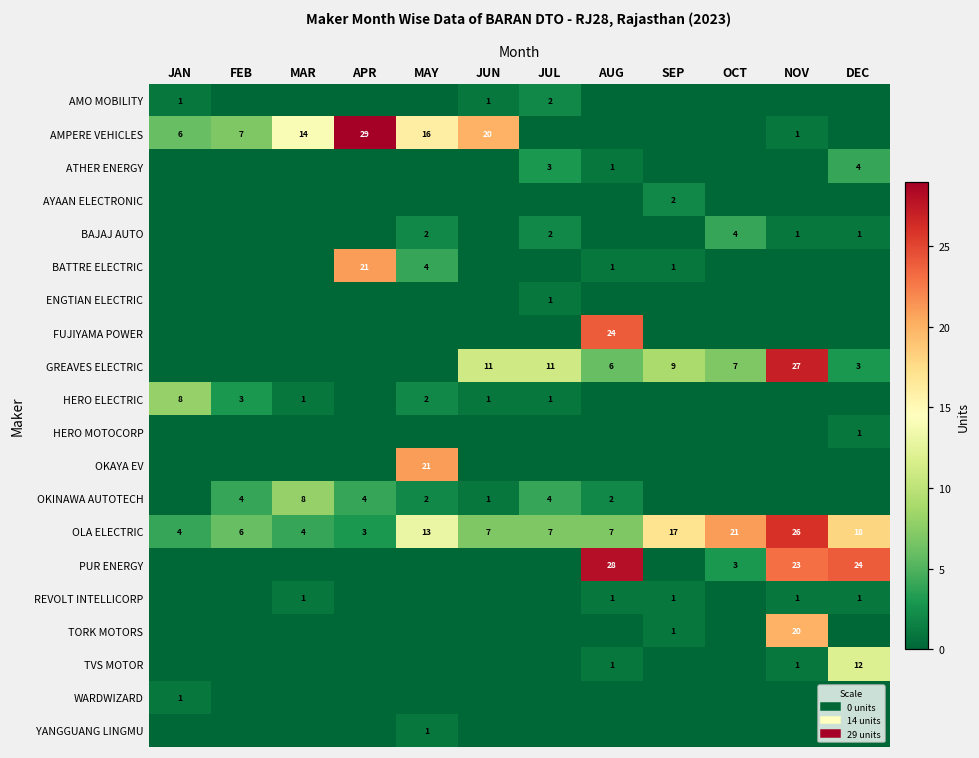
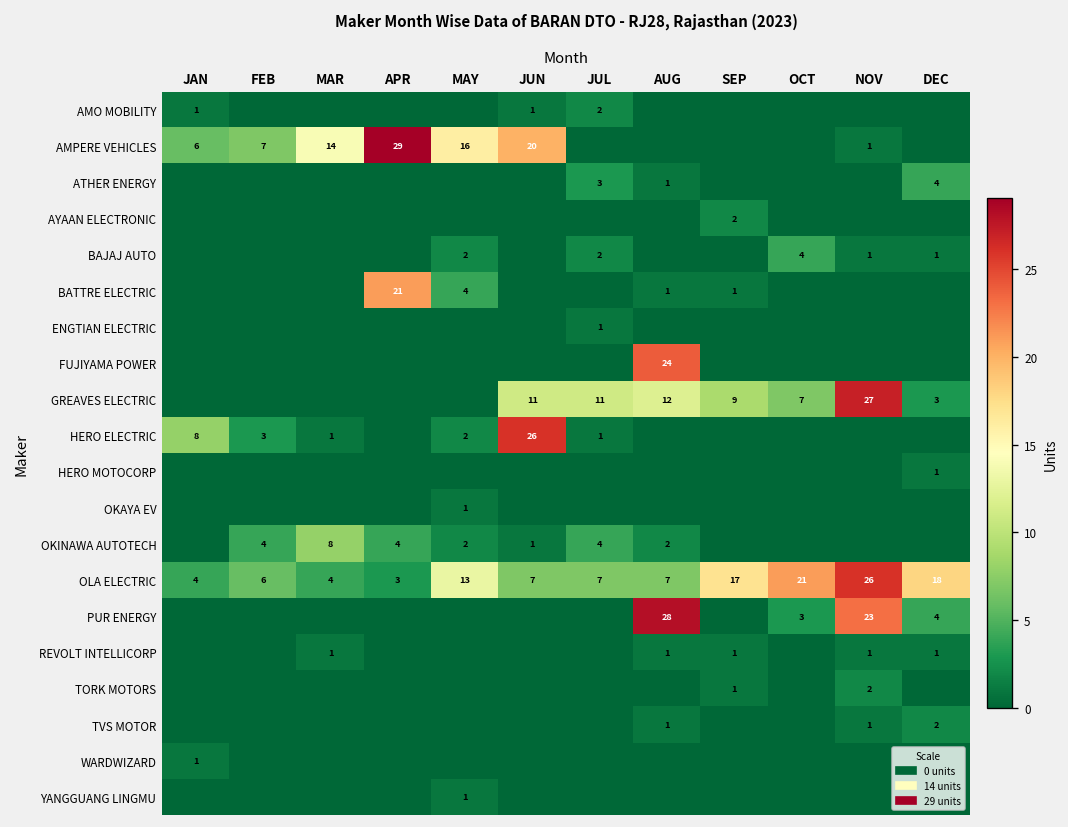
  {
    "AMO MOBILITY": {
      "JAN": 1,
      "JUN": 1,
      "JUL": 2
    },
    "AMPERE VEHICLES": {
      "JAN": 6,
      "FEB": 7,
      "MAR": 14,
      "APR": 29,
      "MAY": 16,
      "JUN": 20,
      "NOV": 1
    },
    "ATHER ENERGY": {
      "JUL": 3,
      "AUG": 1,
      "DEC": 4
    },
    "AYAAN ELECTRONIC": {
      "SEP": 2
    },
    "BAJAJ AUTO": {
      "MAY": 2,
      "JUL": 2,
      "OCT": 4,
      "NOV": 1,
      "DEC": 1
    },
    "BATTRE ELECTRIC": {
      "APR": 21,
      "MAY": 4,
      "AUG": 1,
      "SEP": 1
    },
    "ENGTIAN ELECTRIC": {
      "JUL": 1
    },
    "FUJIYAMA POWER": {
      "AUG": 24
    },
    "GREAVES ELECTRIC": {
      "JUN": 11,
      "JUL": 11,
-     "AUG": 6,
+     "AUG": 12,
      "SEP": 9,
      "OCT": 7,
      "NOV": 27,
      "DEC": 3
    },
    "HERO ELECTRIC": {
      "JAN": 8,
      "FEB": 3,
      "MAR": 1,
      "MAY": 2,
-     "JUN": 1,
+     "JUN": 26,
      "JUL": 1
    },
    "HERO MOTOCORP": {
      "DEC": 1
    },
    "OKAYA EV": {
-     "MAY": 21
+     "MAY": 1
    },
    "OKINAWA AUTOTECH": {
      "FEB": 4,
      "MAR": 8,
      "APR": 4,
      "MAY": 2,
      "JUN": 1,
      "JUL": 4,
      "AUG": 2
    },
    "OLA ELECTRIC": {
      "JAN": 4,
      "FEB": 6,
      "MAR": 4,
      "APR": 3,
      "MAY": 13,
      "JUN": 7,
      "JUL": 7,
      "AUG": 7,
      "SEP": 17,
      "OCT": 21,
      "NOV": 26,
      "DEC": 18
    },
    "PUR ENERGY": {
      "AUG": 28,
      "OCT": 3,
      "NOV": 23,
-     "DEC": 24
+     "DEC": 4
    },
    "REVOLT INTELLICORP": {
      "MAR": 1,
      "AUG": 1,
      "SEP": 1,
      "NOV": 1,
      "DEC": 1
    },
    "TORK MOTORS": {
      "SEP": 1,
-     "NOV": 20
+     "NOV": 2
    },
    "TVS MOTOR": {
      "AUG": 1,
      "NOV": 1,
-     "DEC": 12
+     "DEC": 2
    },
    "WARDWIZARD": {
      "JAN": 1
    },
    "YANGGUANG LINGMU": {
      "MAY": 1
    }
  }
